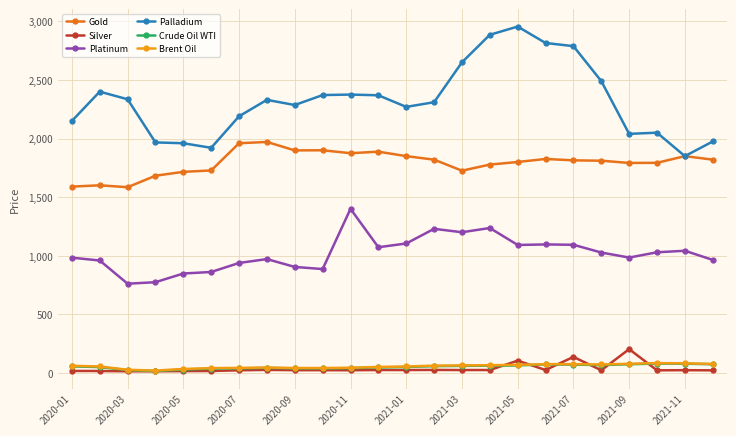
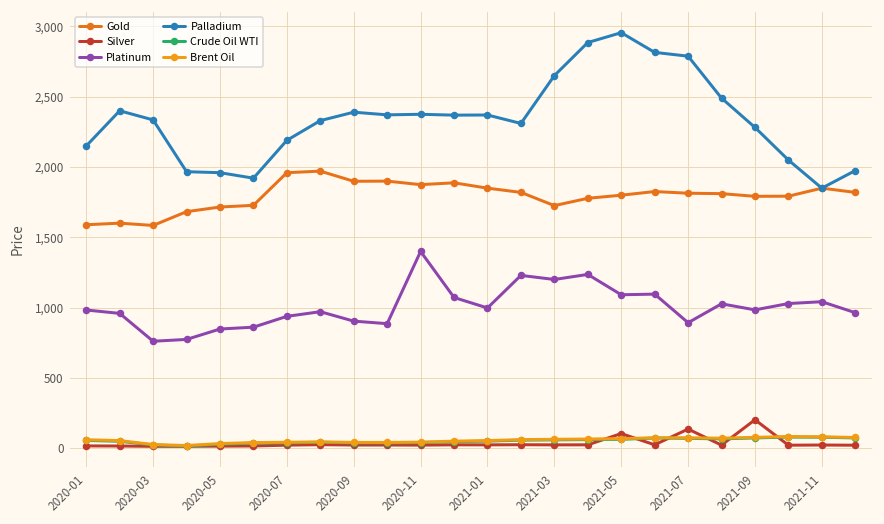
  {
    "Silver": {
      "2020-01": "20",
      "2021-01": "30",
      "2021-03": "30",
      "2021-05": "110",
      "2021-07": "140",
      "2021-09": "200",
      "2021-11": "20"
    },
    "Platinum": {
      "2020-01": "980",
      "2020-03": "760",
      "2020-05": "850",
      "2020-07": "940",
      "2020-09": "910",
      "2020-11": "1,400",
-     "2021-01": "1,110",
+     "2021-01": "1,000",
      "2021-03": "1,200",
      "2021-05": "1,090",
-     "2021-07": "1,090",
+     "2021-07": "890",
      "2021-09": "990",
      "2021-11": "1,040"
    },
    "Palladium": {
      "2020-01": "2,150",
      "2020-03": "2,340",
      "2020-05": "1,960",
      "2020-07": "2,190",
-     "2020-09": "2,290",
+     "2020-09": "2,390",
      "2020-11": "2,380",
-     "2021-01": "2,270",
+     "2021-01": "2,370",
      "2021-03": "2,650",
      "2021-05": "2,960",
      "2021-07": "2,790",
-     "2021-09": "2,040"
+     "2021-09": "2,280"
    }
  }
